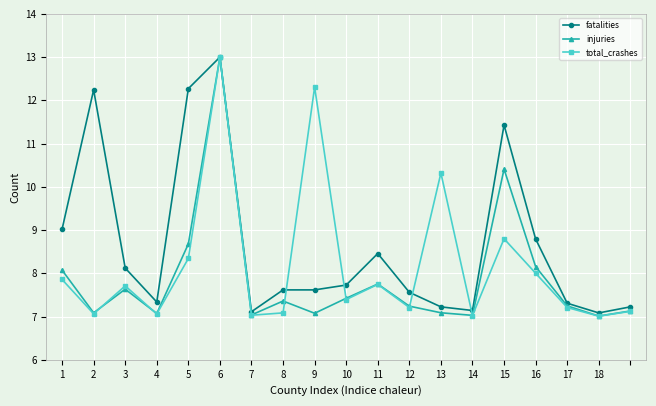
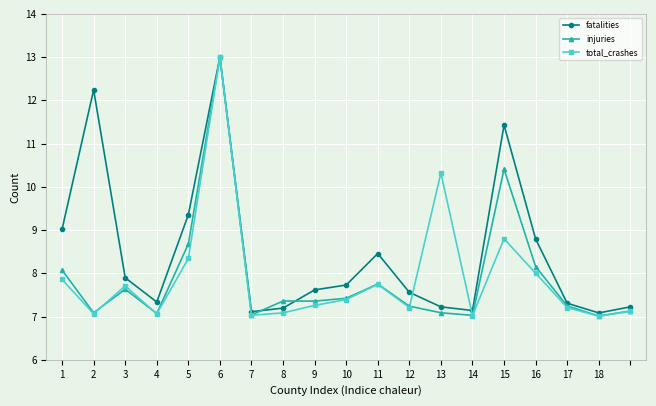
  {
    "fatalities": {
      "1": 9.0,
      "2": 12.2,
-     "3": 8.1,
+     "3": 7.9,
      "4": 7.3,
-     "5": 12.3,
+     "5": 9.4,
      "7": 7.1,
-     "8": 7.6,
+     "8": 7.2,
      "9": 7.6,
      "10": 7.7,
      "11": 8.5,
      "12": 7.6,
      "13": 7.2,
      "14": 7.1,
      "15": 11.4,
      "16": 8.8,
      "17": 7.3,
      "18": 7.1
    },
    "injuries": {
      "1": 8.1,
      "3": 7.6,
      "5": 8.7,
      "8": 7.4,
-     "9": 7.1,
+     "9": 7.4,
      "13": 7.1,
      "15": 10.4,
      "16": 8.2
    },
    "total_crashes": {
      "1": 7.9,
      "3": 7.7,
      "5": 8.3,
      "8": 7.1,
-     "9": 12.3,
+     "9": 7.3,
      "13": 10.3,
      "15": 8.8,
      "16": 8.0
    }
  }
